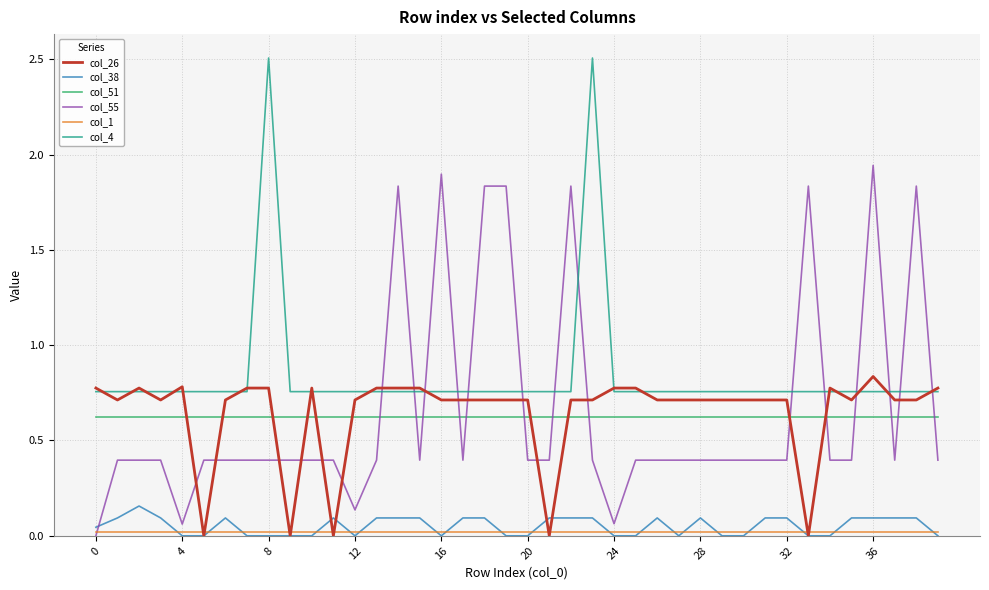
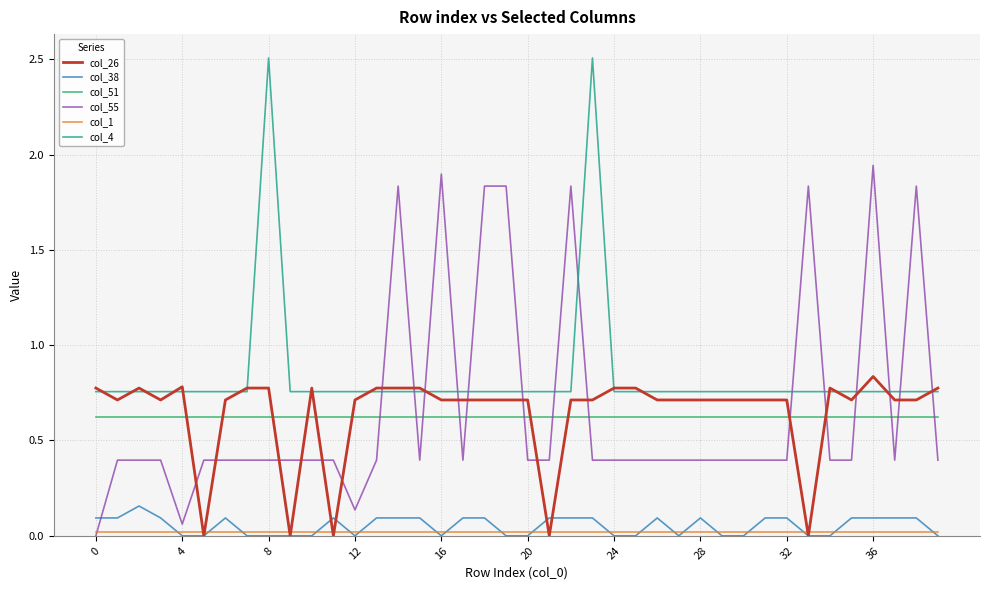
  {
    "col_26": {
      "0": 0.77,
      "4": 0.78,
      "8": 0.77,
      "12": 0.71,
      "16": 0.71,
      "20": 0.71,
      "24": 0.77,
      "28": 0.71,
      "32": 0.71,
      "36": 0.84
    },
    "col_38": {
-     "0": 0.04,
+     "0": 0.09,
      "4": 0.00,
      "8": 0.00,
      "12": 0.00,
      "16": 0.00,
      "20": 0.00,
      "24": 0.00,
      "28": 0.09,
      "32": 0.09,
      "36": 0.09
    },
    "col_55": {
      "0": 0.00,
      "4": 0.06,
      "8": 0.40,
      "12": 0.14,
      "16": 1.90,
      "20": 0.40,
-     "24": 0.06,
+     "24": 0.40,
      "28": 0.40,
      "32": 0.40,
      "36": 1.94
    },
    "col_1": {
      "0": 0.02,
      "4": 0.02,
      "8": 0.02,
      "12": 0.02,
      "16": 0.02,
      "20": 0.02,
      "24": 0.02,
      "28": 0.02,
      "32": 0.02,
      "36": 0.02
    }
  }
